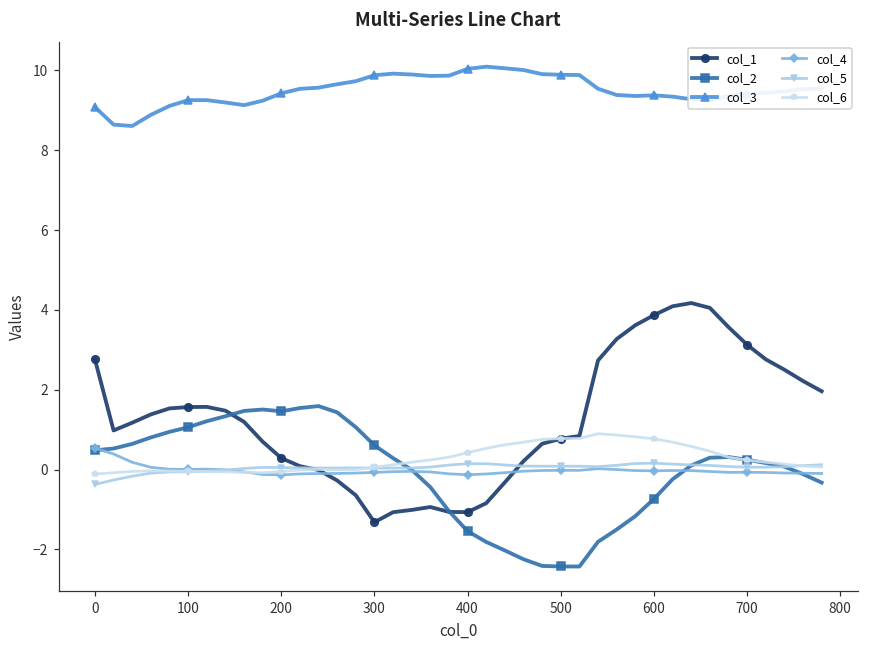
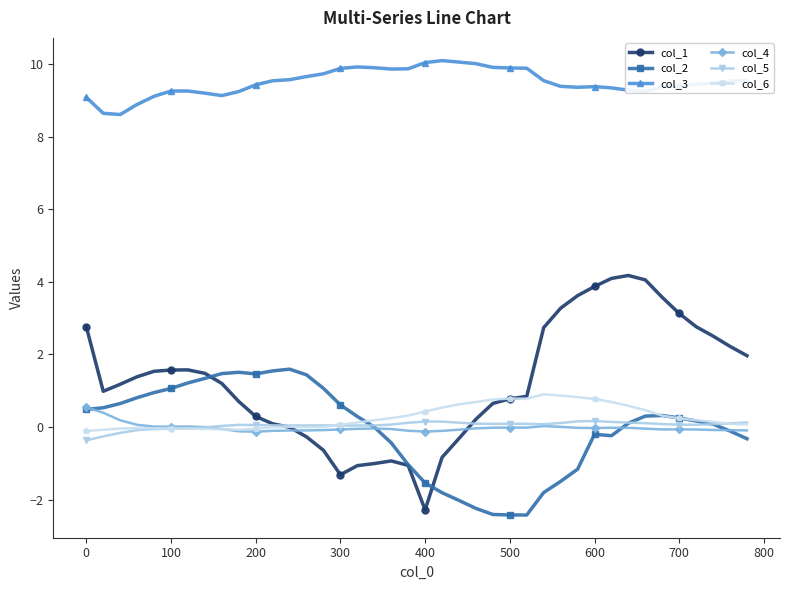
  {
    "col_1": {
      "0": 2.8,
      "100": 1.6,
      "200": 0.3,
      "300": -1.3,
-     "400": -1.1,
+     "400": -2.3,
      "600": 3.9,
      "700": 3.1
    },
    "col_2": {
      "100": 1.1,
      "200": 1.5,
      "300": 0.6,
      "400": -1.5,
      "500": -2.4,
-     "600": -0.7
+     "600": -0.2
    }
  }
